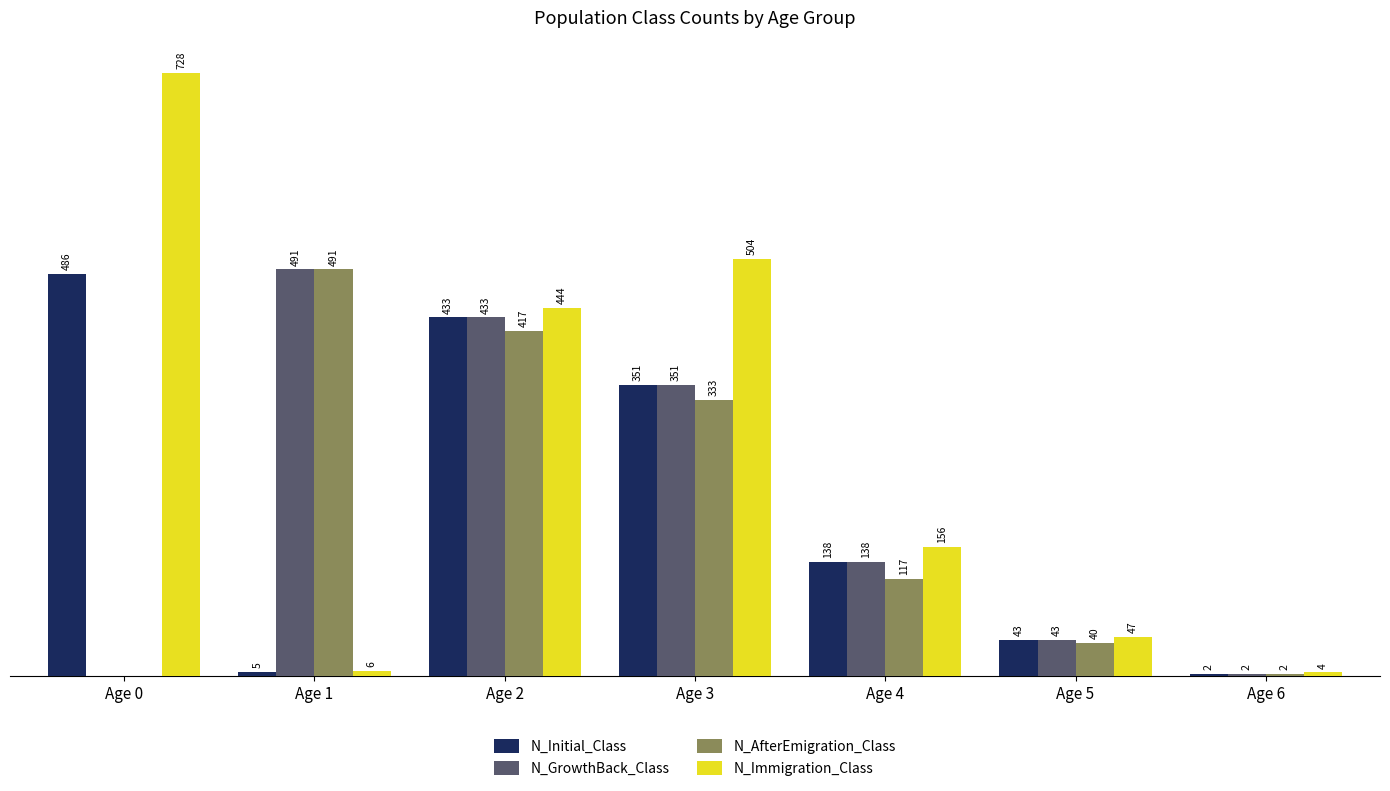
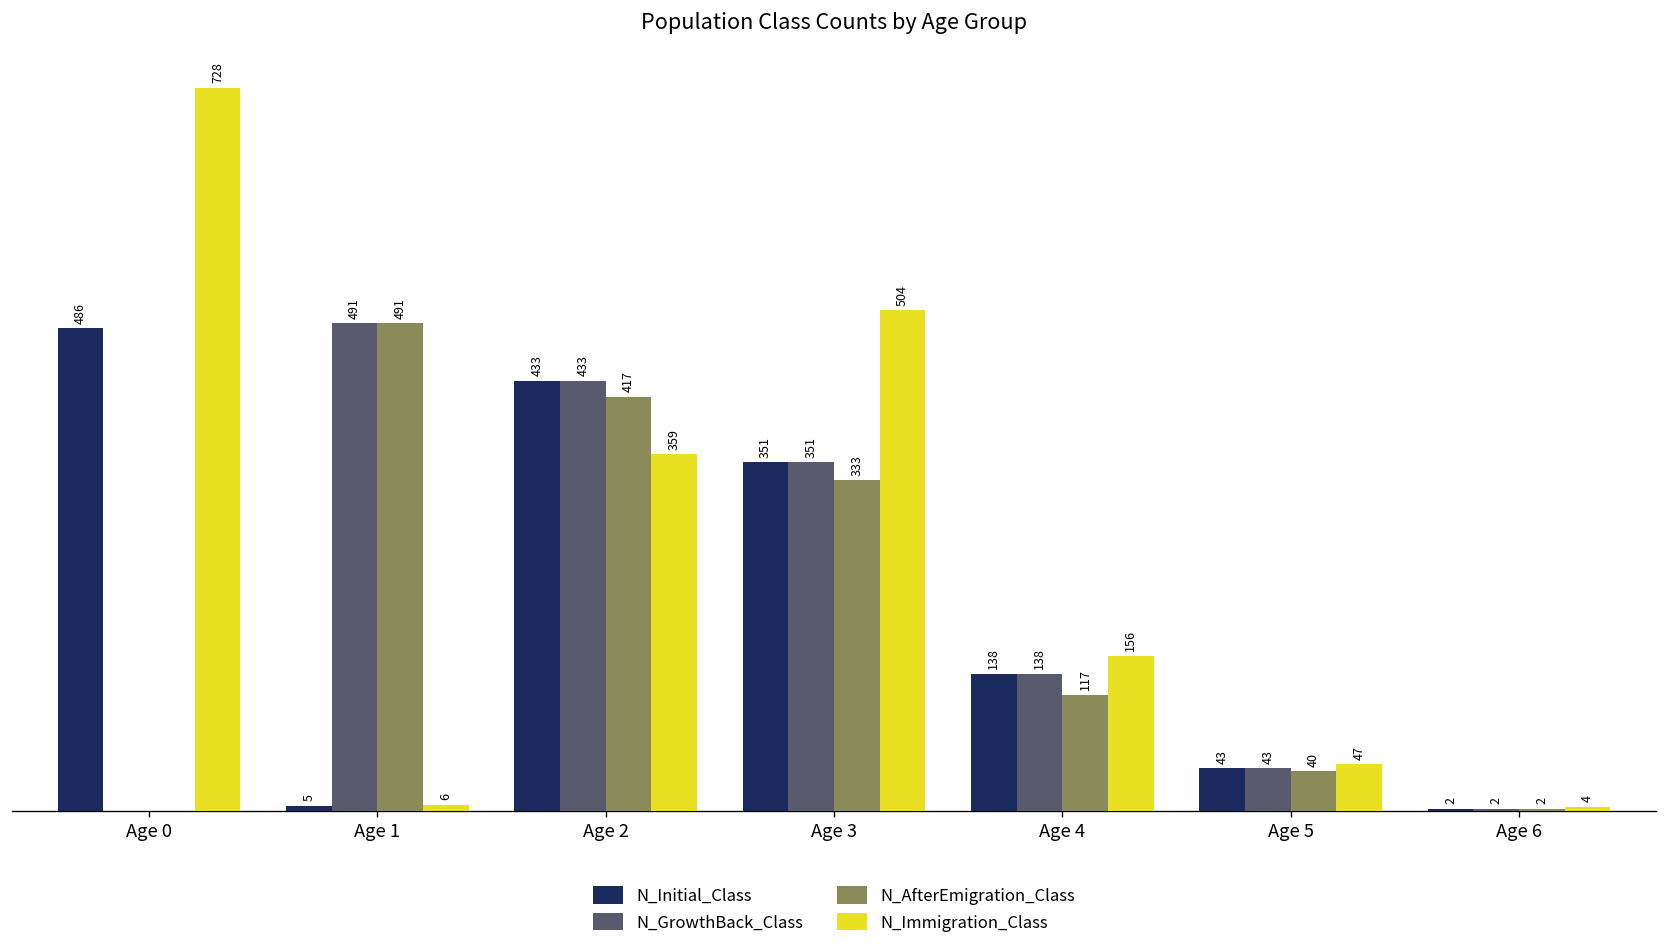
  {
    "N_Initial_Class": {
      "Age 0": 486,
      "Age 1": 5,
      "Age 2": 433,
      "Age 3": 351,
      "Age 4": 138,
      "Age 5": 43,
      "Age 6": 2
    },
    "N_GrowthBack_Class": {
      "Age 1": 491,
      "Age 2": 433,
      "Age 3": 351,
      "Age 4": 138,
      "Age 5": 43,
      "Age 6": 2
    },
    "N_AfterEmigration_Class": {
      "Age 1": 491,
      "Age 2": 417,
      "Age 3": 333,
      "Age 4": 117,
      "Age 5": 40,
      "Age 6": 2
    },
    "N_Immigration_Class": {
      "Age 0": 728,
      "Age 1": 6,
-     "Age 2": 444,
+     "Age 2": 359,
      "Age 3": 504,
      "Age 4": 156,
      "Age 5": 47,
      "Age 6": 4
    }
  }
